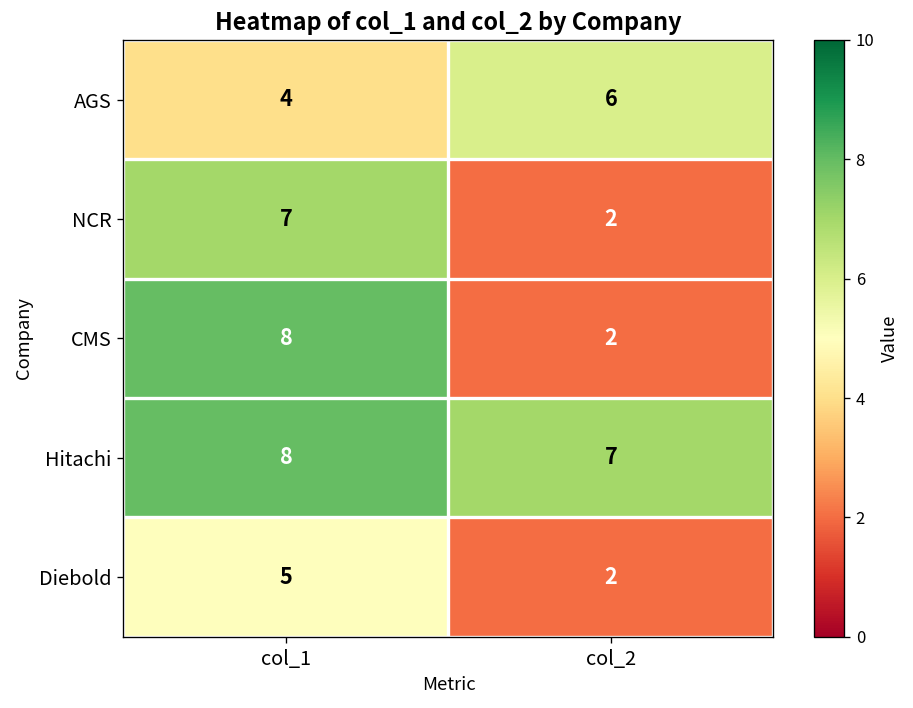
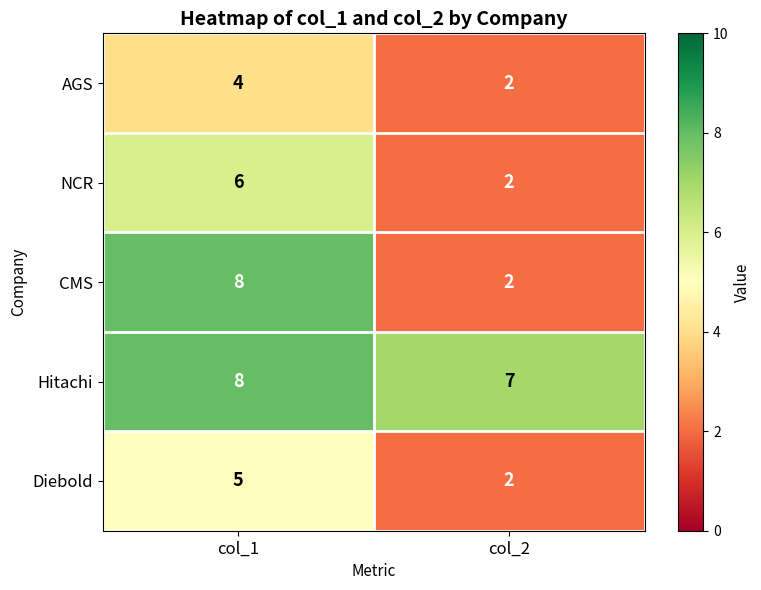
  {
    "AGS": {
      "col_1": 4,
-     "col_2": 6
+     "col_2": 2
    },
    "NCR": {
-     "col_1": 7,
+     "col_1": 6,
      "col_2": 2
    },
    "CMS": {
      "col_1": 8,
      "col_2": 2
    },
    "Hitachi": {
      "col_1": 8,
      "col_2": 7
    },
    "Diebold": {
      "col_1": 5,
      "col_2": 2
    }
  }
